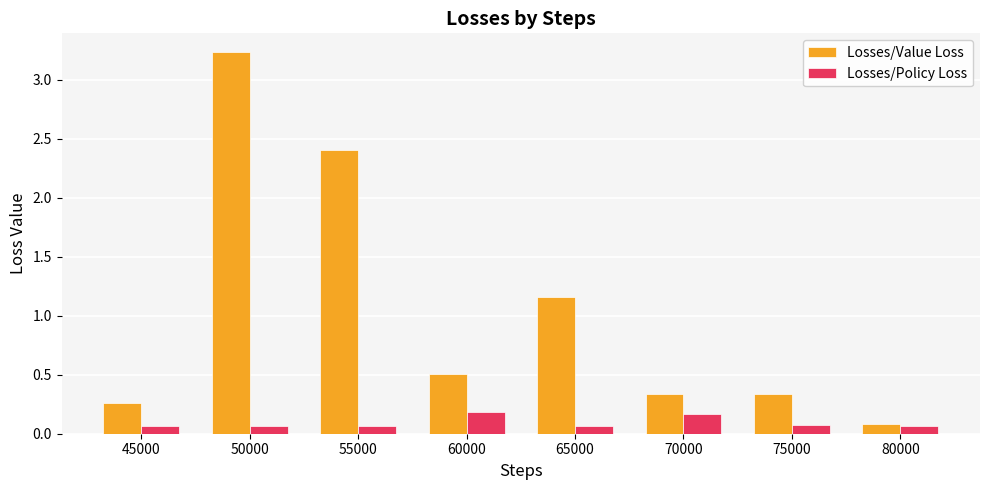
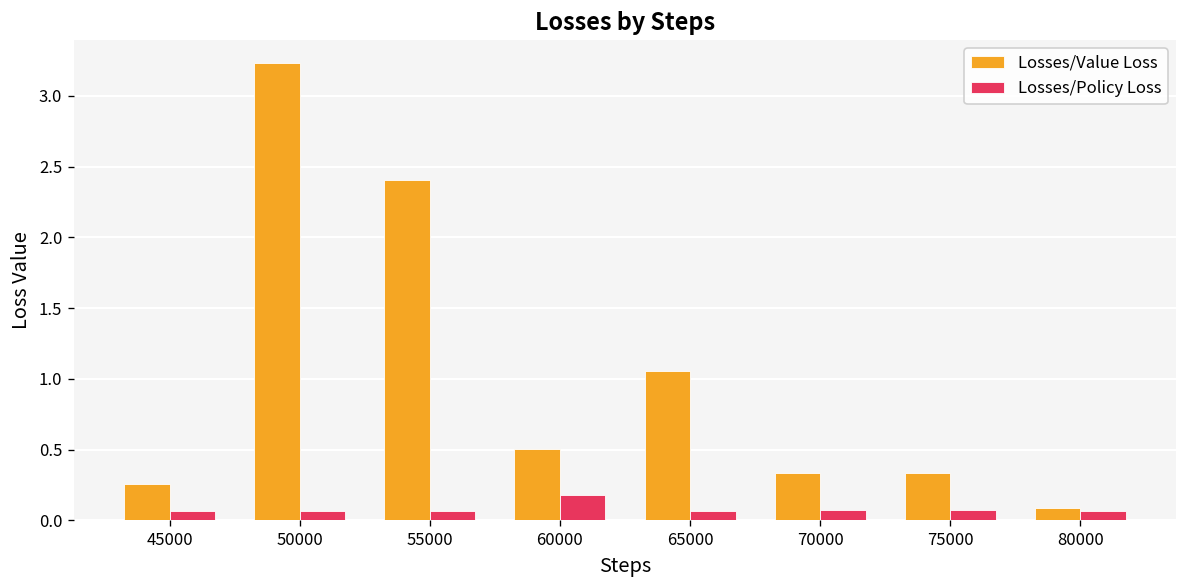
  {
    "Losses/Value Loss": {
      "45000": 0.26,
      "50000": 3.23,
      "55000": 2.41,
      "60000": 0.51,
-     "65000": 1.16,
+     "65000": 1.06,
      "70000": 0.33,
      "75000": 0.34,
      "80000": 0.08
    },
    "Losses/Policy Loss": {
      "45000": 0.07,
      "50000": 0.07,
      "55000": 0.07,
      "60000": 0.18,
      "65000": 0.06,
-     "70000": 0.16,
+     "70000": 0.07,
      "75000": 0.07,
      "80000": 0.06
    }
  }
